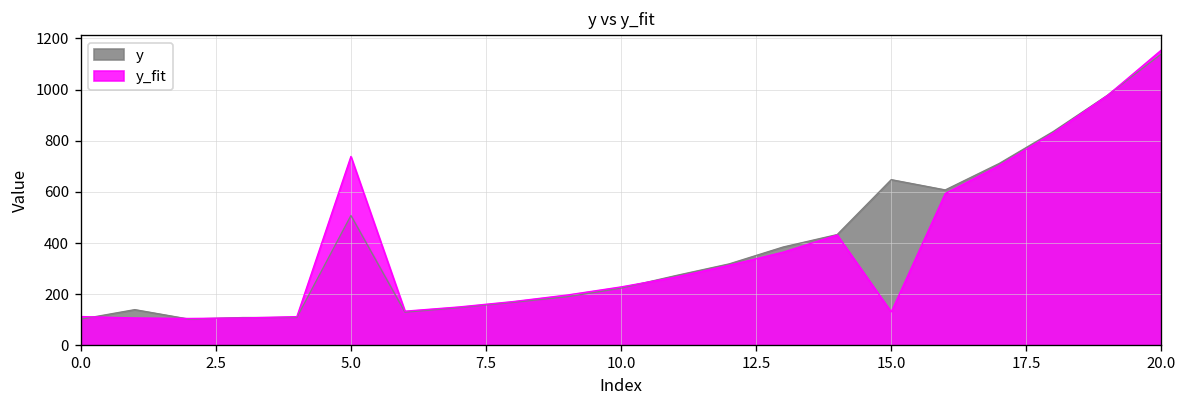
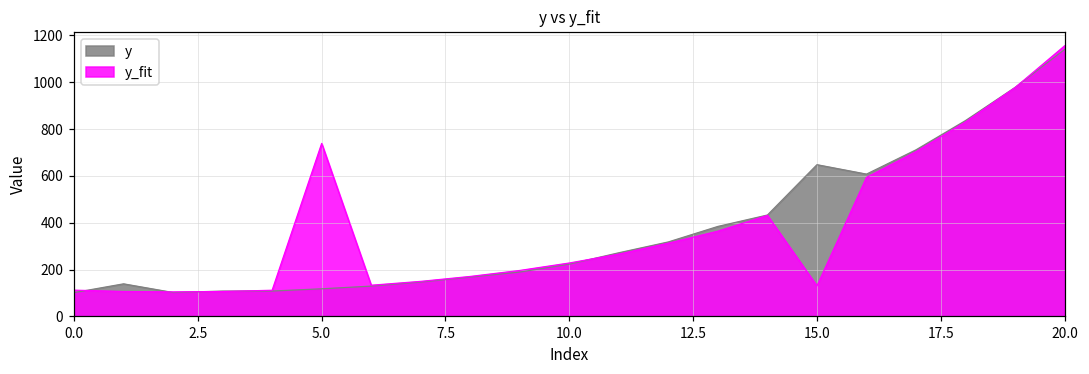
  {
    "y": {
-     "5.0": 510,
+     "5.0": 120,
      "15.0": 650,
      "20.0": 1140
    },
    "y_fit": {
      "5.0": 740,
      "15.0": 130,
      "20.0": 1160
    }
  }
